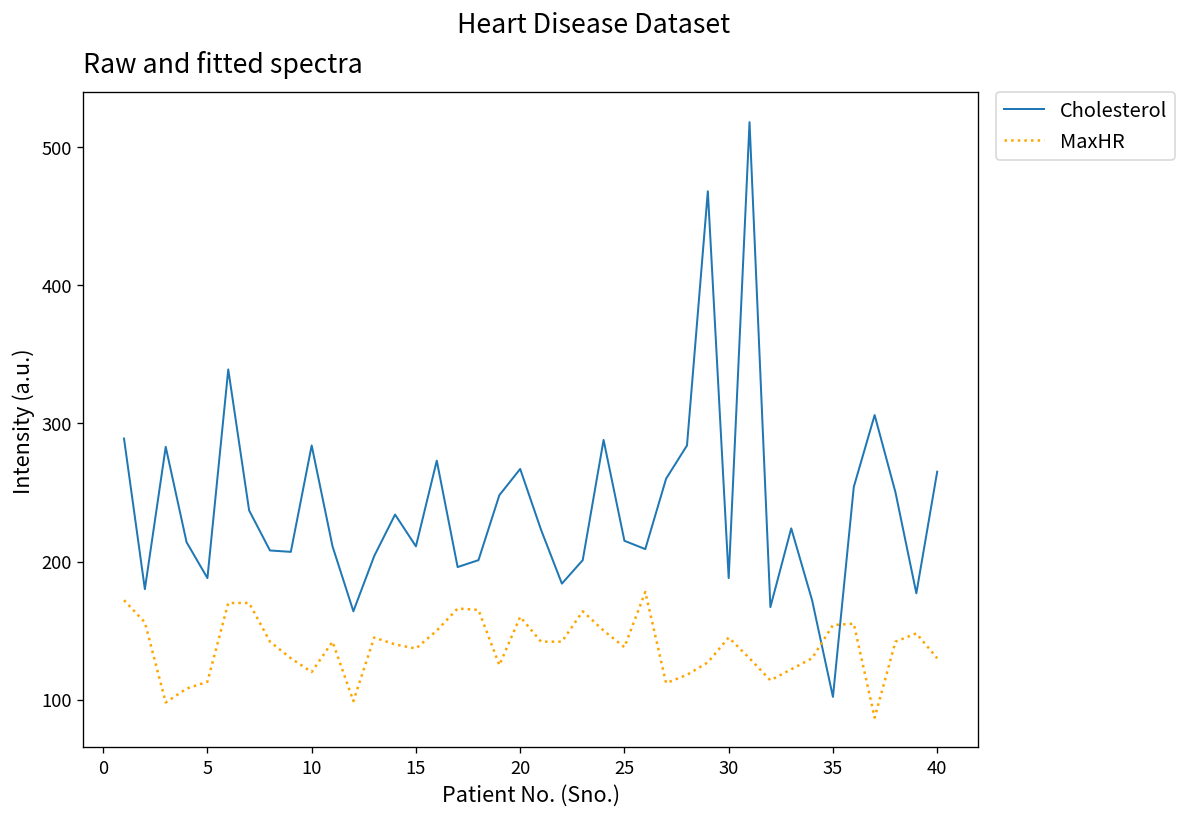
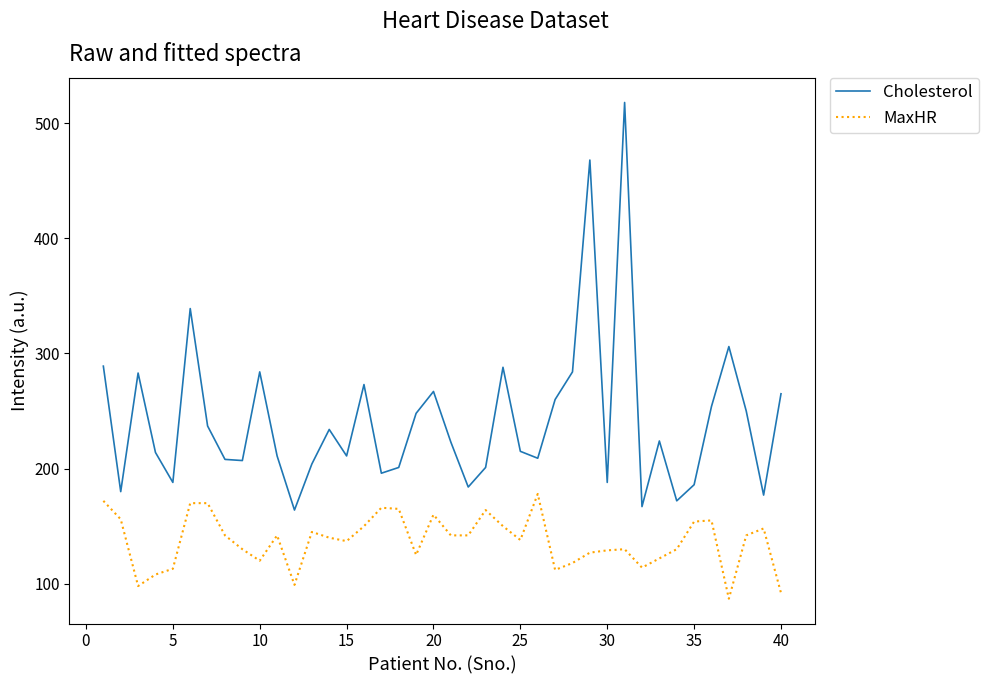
  {
    "Cholesterol": {
      "5": 188,
      "10": 284,
      "15": 211,
      "20": 267,
      "25": 215,
      "30": 188,
-     "35": 102,
+     "35": 186,
      "40": 265
    },
    "MaxHR": {
      "5": 113,
      "10": 120,
      "15": 137,
      "20": 160,
      "25": 138,
-     "30": 145,
+     "30": 129,
      "35": 154,
-     "40": 130
+     "40": 92
    }
  }
